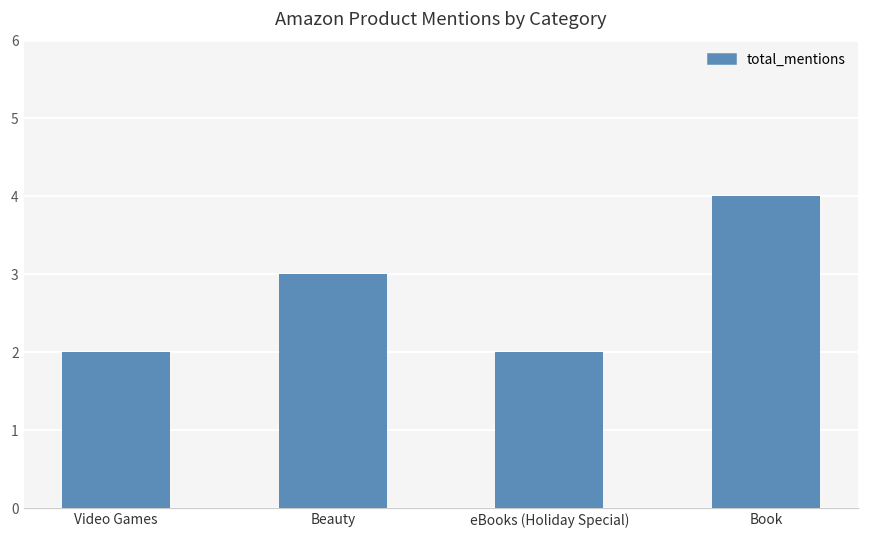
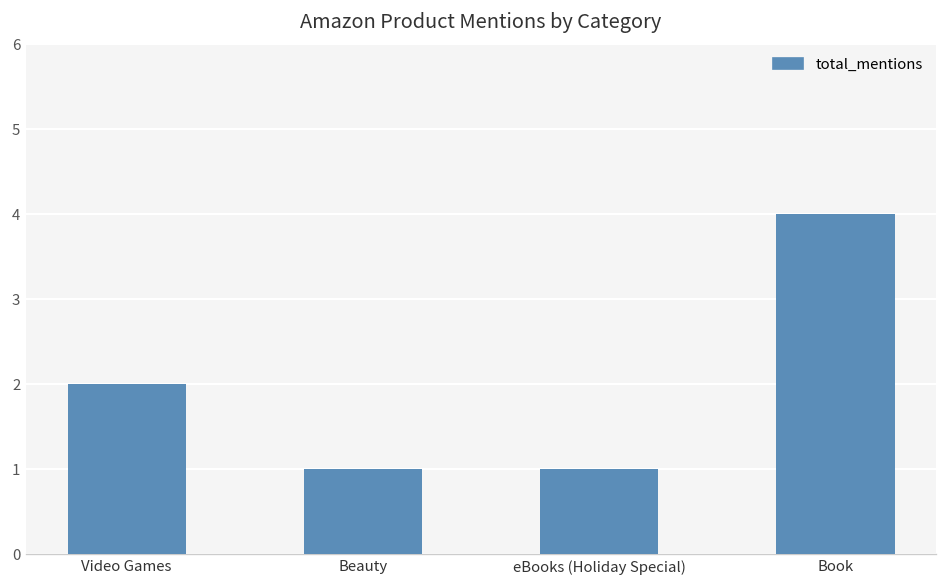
  {
    "Video Games": 2,
-   "Beauty": 3,
-   "eBooks (Holiday Special)": 2,
+   "Beauty": 1,
+   "eBooks (Holiday Special)": 1,
    "Book": 4
  }
